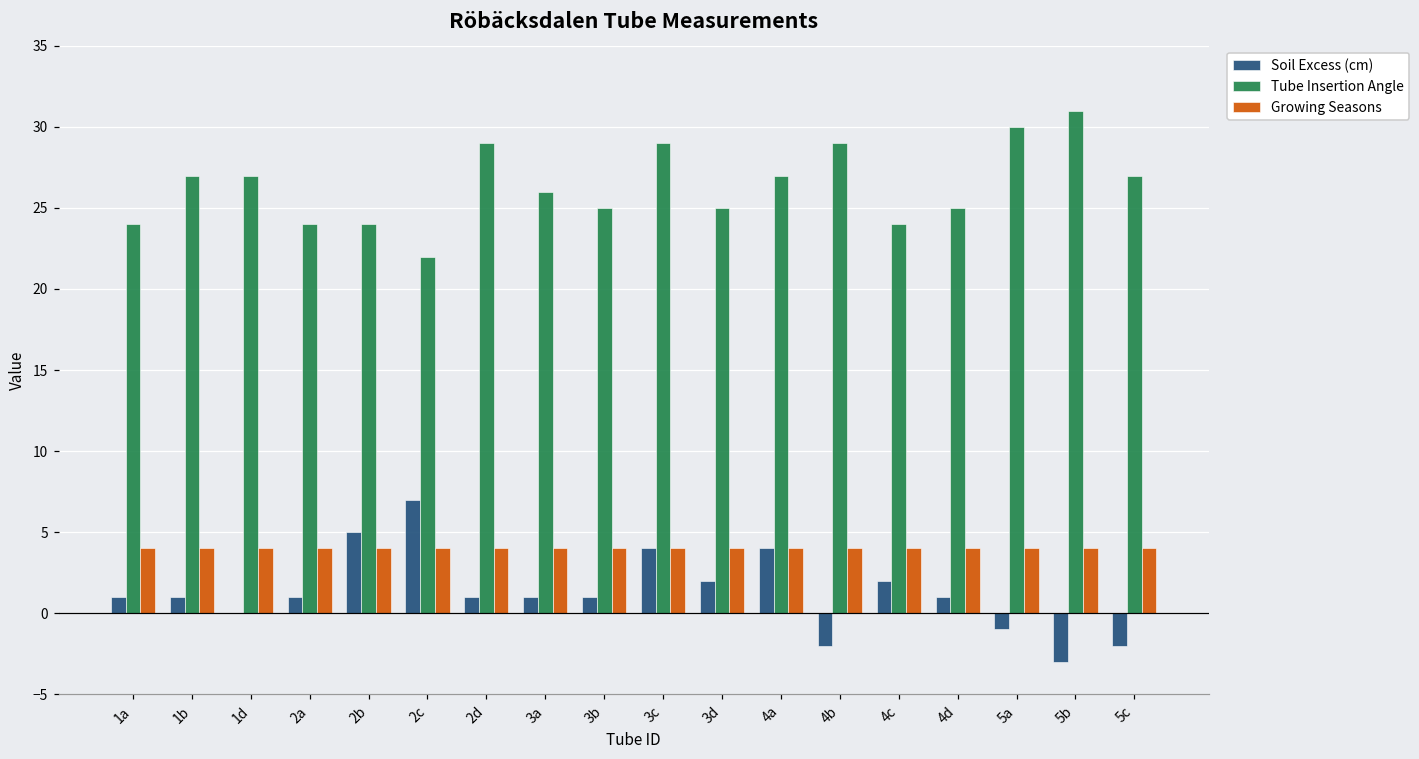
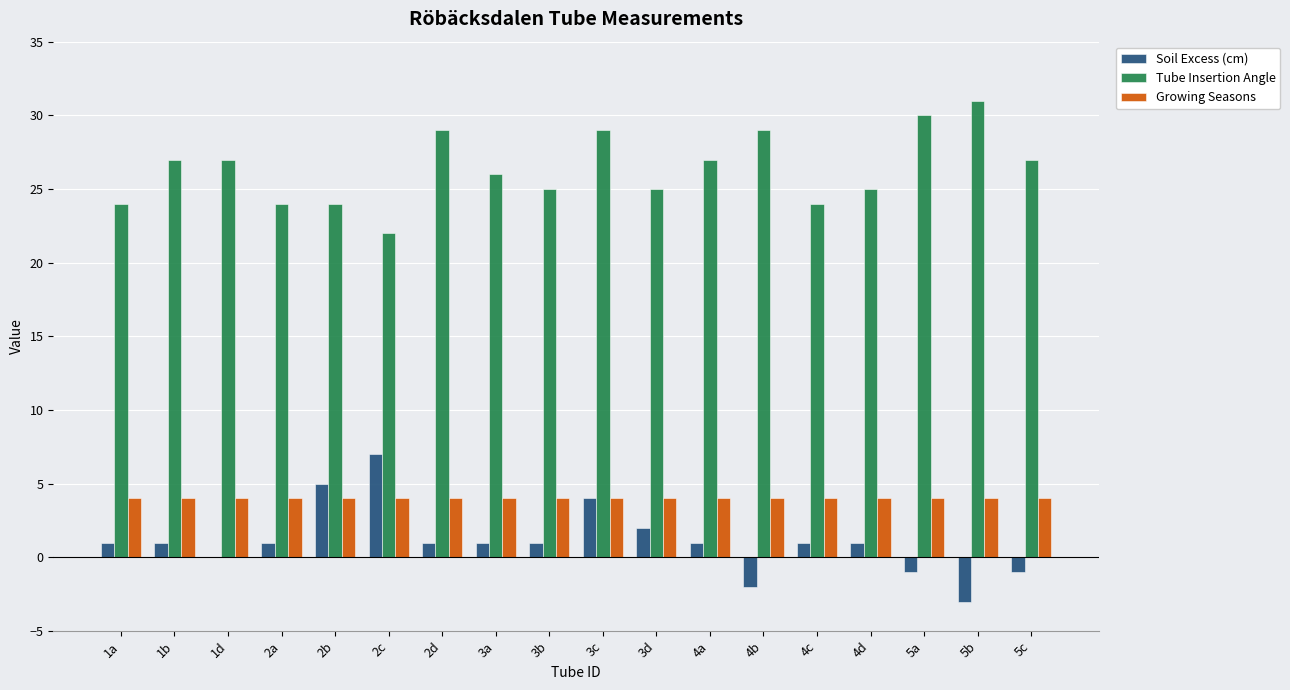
  {
    "Soil Excess (cm)": {
      "1a": 1,
      "1b": 1,
      "1d": 0,
      "2a": 1,
      "2b": 5,
      "2c": 7,
      "2d": 1,
      "3a": 1,
      "3b": 1,
      "3c": 4,
      "3d": 2,
-     "4a": 4,
+     "4a": 1,
      "4b": -2,
-     "4c": 2,
+     "4c": 1,
      "4d": 1,
      "5a": -1,
      "5b": -3,
-     "5c": -2
+     "5c": -1
    },
    "Tube Insertion Angle": {
      "1a": 24,
      "1b": 27,
      "1d": 27,
      "2a": 24,
      "2b": 24,
      "2c": 22,
      "2d": 29,
      "3a": 26,
      "3b": 25,
      "3c": 29,
      "3d": 25,
      "4a": 27,
      "4b": 29,
      "4c": 24,
      "4d": 25,
      "5a": 30,
      "5b": 31,
      "5c": 27
    },
    "Growing Seasons": {
      "1a": 4,
      "1b": 4,
      "1d": 4,
      "2a": 4,
      "2b": 4,
      "2c": 4,
      "2d": 4,
      "3a": 4,
      "3b": 4,
      "3c": 4,
      "3d": 4,
      "4a": 4,
      "4b": 4,
      "4c": 4,
      "4d": 4,
      "5a": 4,
      "5b": 4,
      "5c": 4
    }
  }
